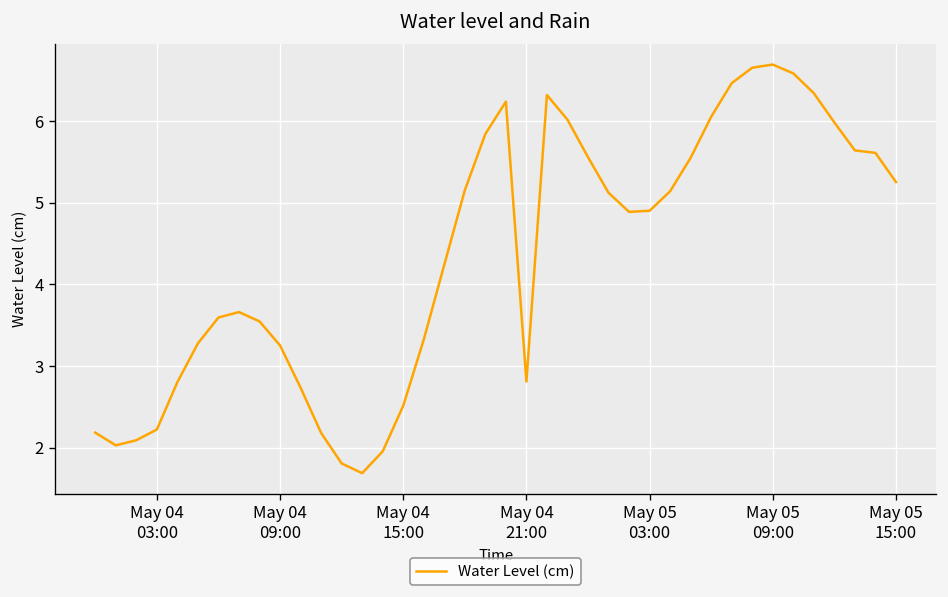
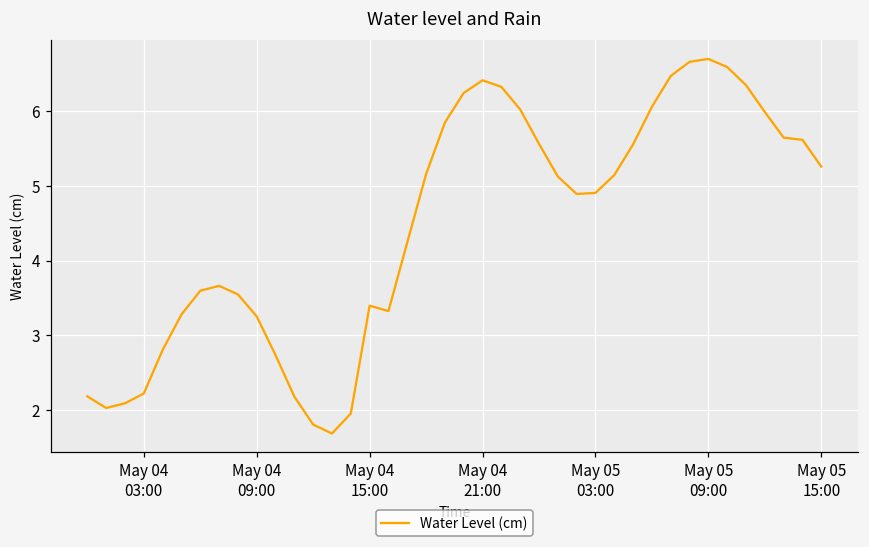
  {
    "May 04 03:00": 2.2,
    "May 04 09:00": 3.3,
-   "May 04 15:00": 2.5,
-   "May 04 21:00": 2.8,
+   "May 04 15:00": 3.4,
+   "May 04 21:00": 6.4,
    "May 05 03:00": 4.9,
    "May 05 09:00": 6.7,
    "May 05 15:00": 5.3
  }
